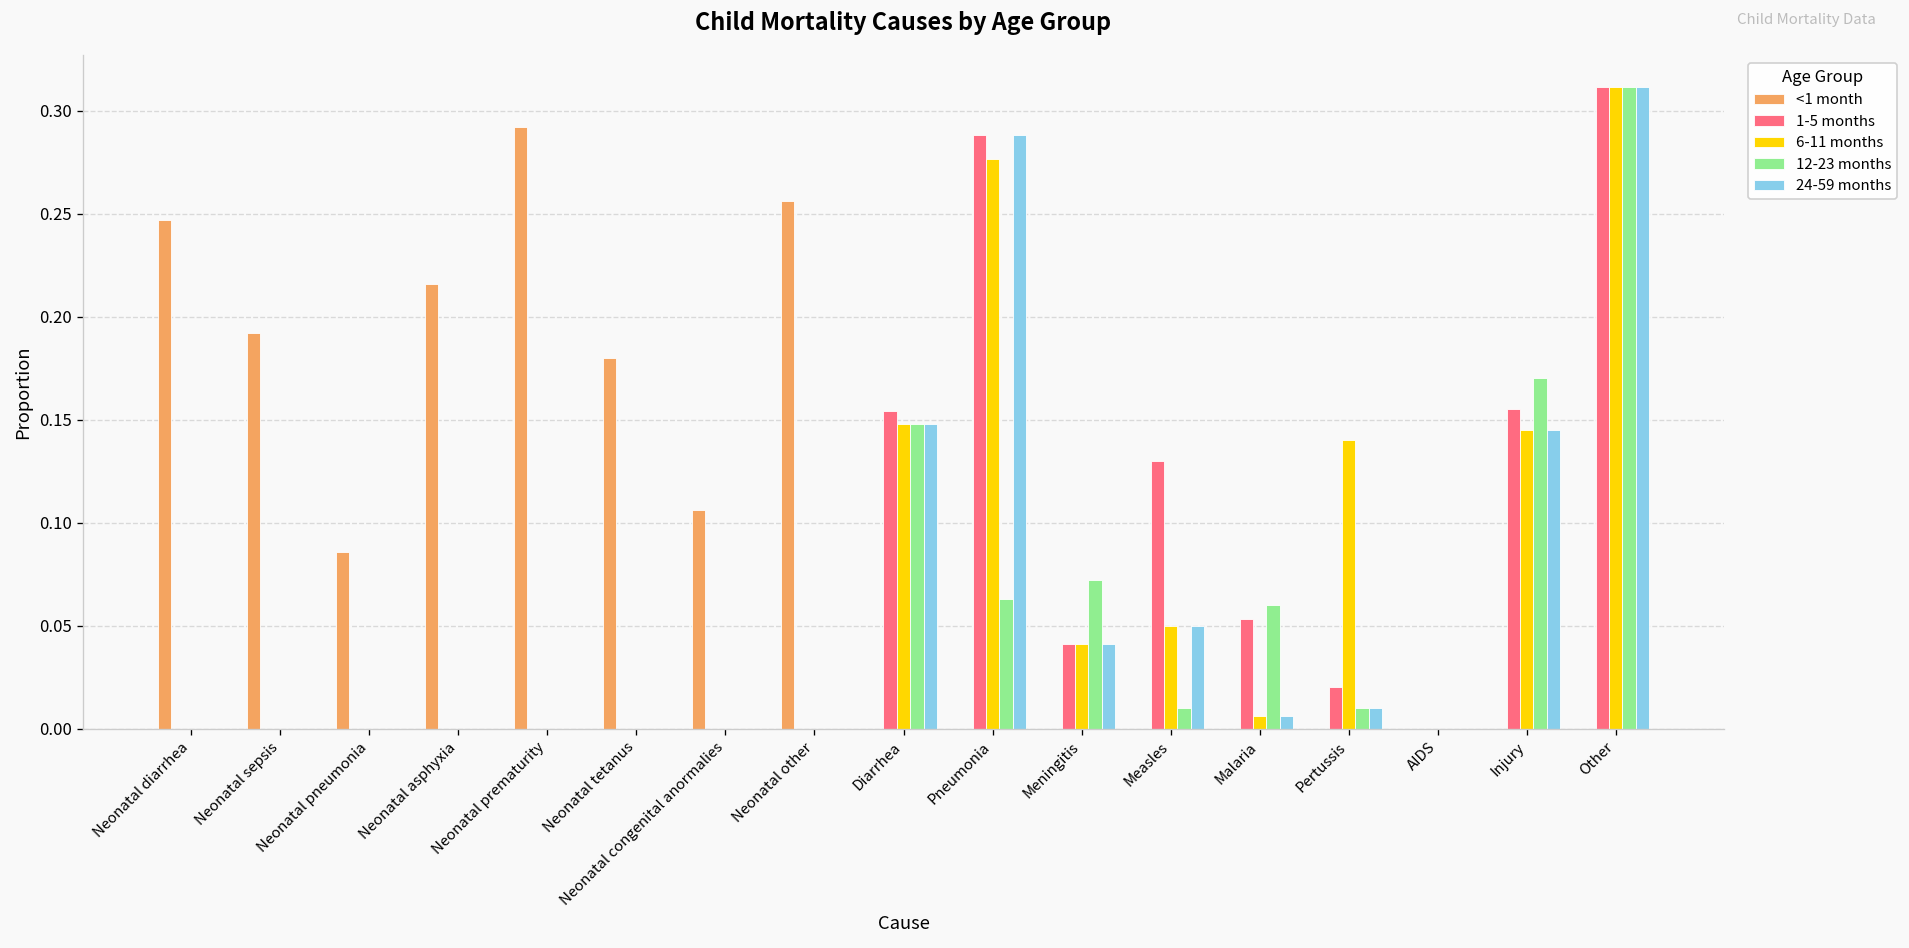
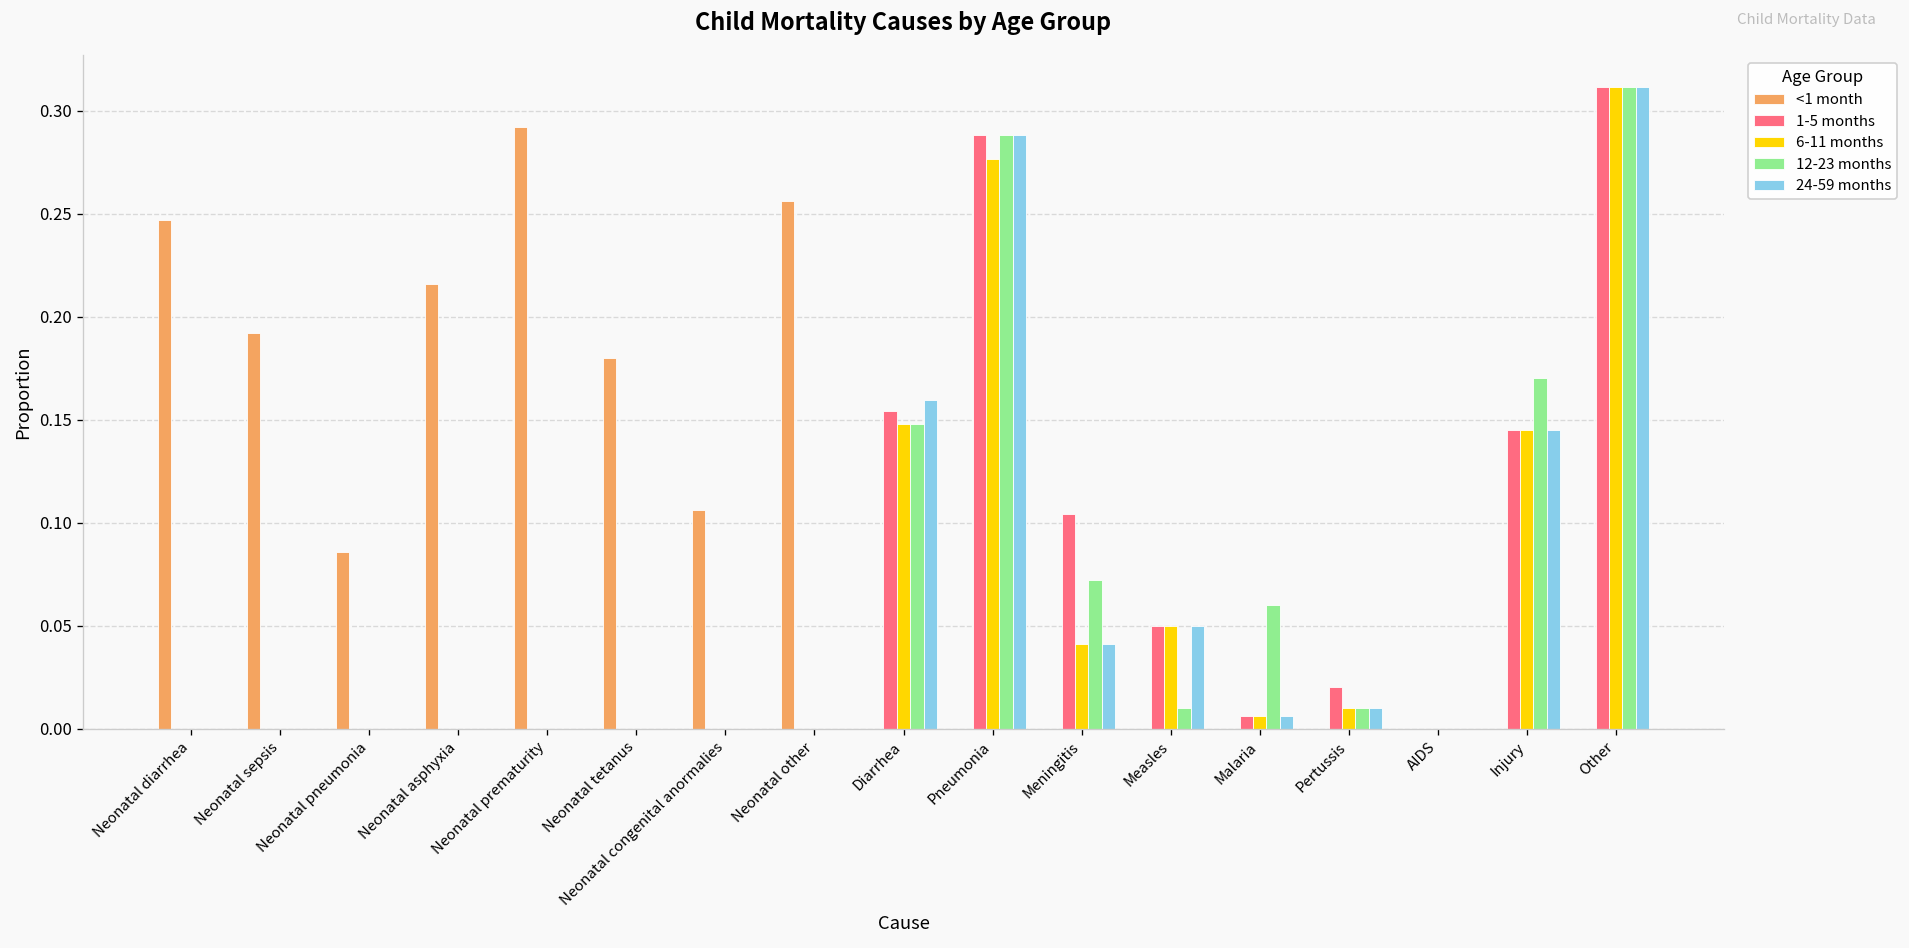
  {
    "<1 month": {
      "Neonatal diarrhea": 0.247,
      "Neonatal sepsis": 0.192,
      "Neonatal pneumonia": 0.086,
      "Neonatal asphyxia": 0.216,
      "Neonatal prematurity": 0.292,
      "Neonatal tetanus": 0.180,
      "Neonatal congenital anormalies": 0.106,
      "Neonatal other": 0.256,
      "Diarrhea": 0.000,
      "Pneumonia": 0.000,
      "Meningitis": 0.000,
      "Measles": 0.000,
      "Malaria": 0.000,
      "Pertussis": 0.000,
      "AIDS": 0.000,
      "Injury": 0.000,
      "Other": 0.000
    },
    "1-5 months": {
      "Neonatal diarrhea": 0.000,
      "Neonatal sepsis": 0.000,
      "Neonatal pneumonia": 0.000,
      "Neonatal asphyxia": 0.000,
      "Neonatal prematurity": 0.000,
      "Neonatal tetanus": 0.000,
      "Neonatal congenital anormalies": 0.000,
      "Neonatal other": 0.000,
      "Diarrhea": 0.154,
      "Pneumonia": 0.288,
-     "Meningitis": 0.041,
-     "Measles": 0.13,
-     "Malaria": 0.053,
+     "Meningitis": 0.104,
+     "Measles": 0.05,
+     "Malaria": 0.006,
      "Pertussis": 0.020,
      "AIDS": 0.000,
-     "Injury": 0.155,
+     "Injury": 0.145,
      "Other": 0.312
    },
    "6-11 months": {
      "Neonatal diarrhea": 0.00,
      "Neonatal sepsis": 0.00,
      "Neonatal pneumonia": 0.00,
      "Neonatal asphyxia": 0.00,
      "Neonatal prematurity": 0.00,
      "Neonatal tetanus": 0.00,
      "Neonatal congenital anormalies": 0.00,
      "Neonatal other": 0.00,
      "Diarrhea": 0.148,
      "Pneumonia": 0.277,
      "Meningitis": 0.04,
      "Measles": 0.05,
      "Malaria": 0.006,
-     "Pertussis": 0.14,
+     "Pertussis": 0.01,
      "AIDS": 0.00,
      "Injury": 0.145,
      "Other": 0.312
    },
    "12-23 months": {
      "Neonatal diarrhea": 0.000,
      "Neonatal sepsis": 0.000,
      "Neonatal pneumonia": 0.000,
      "Neonatal asphyxia": 0.000,
      "Neonatal prematurity": 0.000,
      "Neonatal tetanus": 0.000,
      "Neonatal congenital anormalies": 0.000,
      "Neonatal other": 0.000,
      "Diarrhea": 0.148,
-     "Pneumonia": 0.063,
+     "Pneumonia": 0.288,
      "Meningitis": 0.072,
      "Measles": 0.010,
      "Malaria": 0.060,
      "Pertussis": 0.010,
      "AIDS": 0.000,
      "Injury": 0.170,
      "Other": 0.312
    },
    "24-59 months": {
      "Neonatal diarrhea": 0.000,
      "Neonatal sepsis": 0.000,
      "Neonatal pneumonia": 0.000,
      "Neonatal asphyxia": 0.000,
      "Neonatal prematurity": 0.000,
      "Neonatal tetanus": 0.000,
      "Neonatal congenital anormalies": 0.000,
      "Neonatal other": 0.000,
-     "Diarrhea": 0.148,
+     "Diarrhea": 0.160,
      "Pneumonia": 0.288,
      "Meningitis": 0.041,
      "Measles": 0.050,
      "Malaria": 0.006,
      "Pertussis": 0.010,
      "AIDS": 0.000,
      "Injury": 0.145,
      "Other": 0.312
    }
  }
